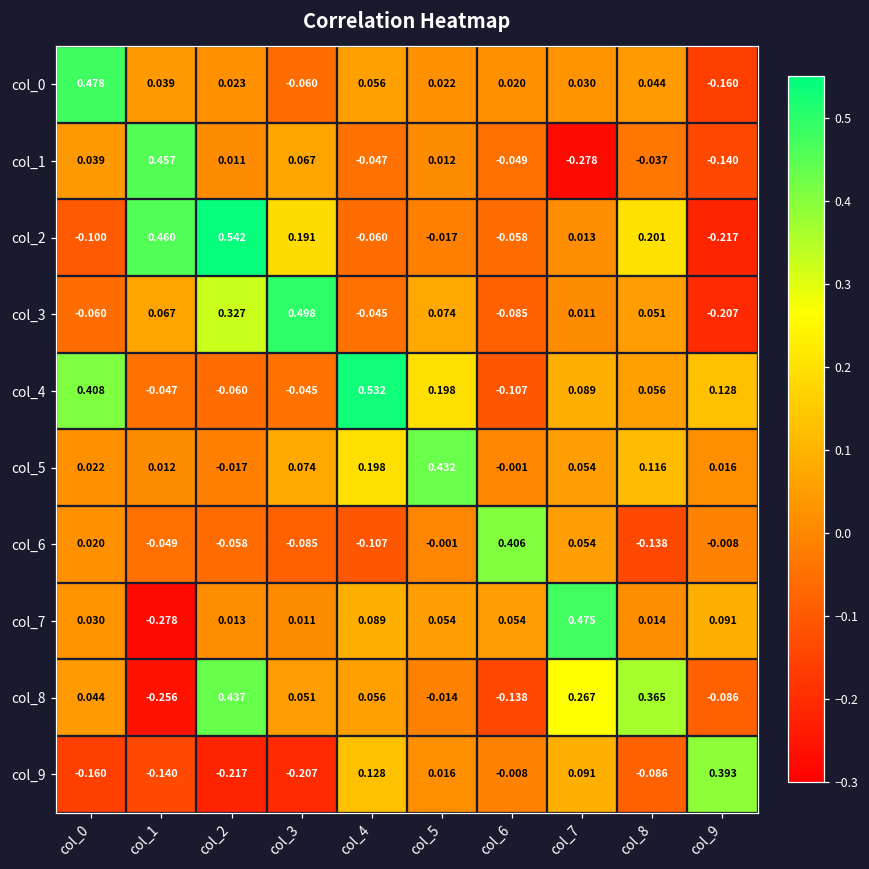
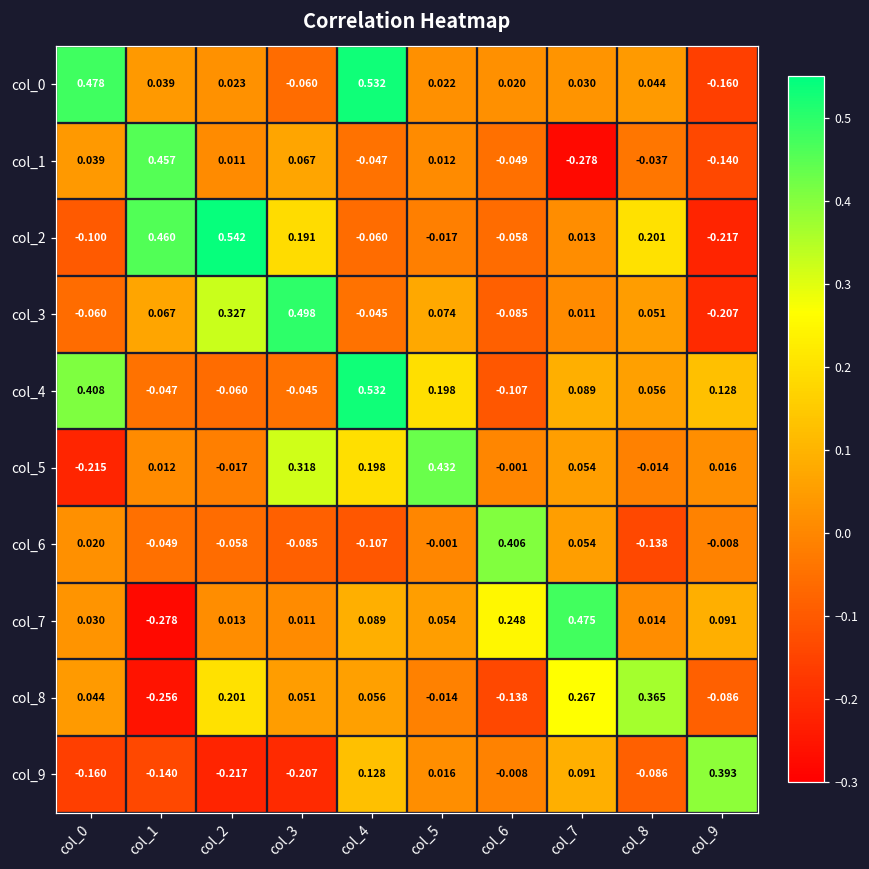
  {
    "col_0": {
      "col_0": 0.478,
      "col_1": 0.039,
      "col_2": 0.023,
      "col_3": -0.060,
-     "col_4": 0.056,
+     "col_4": 0.532,
      "col_5": 0.022,
      "col_6": 0.020,
      "col_7": 0.030,
      "col_8": 0.044,
      "col_9": -0.160
    },
    "col_1": {
      "col_0": 0.039,
      "col_1": 0.457,
      "col_2": 0.011,
      "col_3": 0.067,
      "col_4": -0.047,
      "col_5": 0.012,
      "col_6": -0.049,
      "col_7": -0.278,
      "col_8": -0.037,
      "col_9": -0.140
    },
    "col_2": {
      "col_0": -0.100,
      "col_1": 0.460,
      "col_2": 0.542,
      "col_3": 0.191,
      "col_4": -0.060,
      "col_5": -0.017,
      "col_6": -0.058,
      "col_7": 0.013,
      "col_8": 0.201,
      "col_9": -0.217
    },
    "col_3": {
      "col_0": -0.060,
      "col_1": 0.067,
      "col_2": 0.327,
      "col_3": 0.498,
      "col_4": -0.045,
      "col_5": 0.074,
      "col_6": -0.085,
      "col_7": 0.011,
      "col_8": 0.051,
      "col_9": -0.207
    },
    "col_4": {
      "col_0": 0.408,
      "col_1": -0.047,
      "col_2": -0.060,
      "col_3": -0.045,
      "col_4": 0.532,
      "col_5": 0.198,
      "col_6": -0.107,
      "col_7": 0.089,
      "col_8": 0.056,
      "col_9": 0.128
    },
    "col_5": {
-     "col_0": 0.022,
+     "col_0": -0.215,
      "col_1": 0.012,
      "col_2": -0.017,
-     "col_3": 0.074,
+     "col_3": 0.318,
      "col_4": 0.198,
      "col_5": 0.432,
      "col_6": -0.001,
      "col_7": 0.054,
-     "col_8": 0.116,
+     "col_8": -0.014,
      "col_9": 0.016
    },
    "col_6": {
      "col_0": 0.020,
      "col_1": -0.049,
      "col_2": -0.058,
      "col_3": -0.085,
      "col_4": -0.107,
      "col_5": -0.001,
      "col_6": 0.406,
      "col_7": 0.054,
      "col_8": -0.138,
      "col_9": -0.008
    },
    "col_7": {
      "col_0": 0.030,
      "col_1": -0.278,
      "col_2": 0.013,
      "col_3": 0.011,
      "col_4": 0.089,
      "col_5": 0.054,
-     "col_6": 0.054,
+     "col_6": 0.248,
      "col_7": 0.475,
      "col_8": 0.014,
      "col_9": 0.091
    },
    "col_8": {
      "col_0": 0.044,
      "col_1": -0.256,
-     "col_2": 0.437,
+     "col_2": 0.201,
      "col_3": 0.051,
      "col_4": 0.056,
      "col_5": -0.014,
      "col_6": -0.138,
      "col_7": 0.267,
      "col_8": 0.365,
      "col_9": -0.086
    },
    "col_9": {
      "col_0": -0.160,
      "col_1": -0.140,
      "col_2": -0.217,
      "col_3": -0.207,
      "col_4": 0.128,
      "col_5": 0.016,
      "col_6": -0.008,
      "col_7": 0.091,
      "col_8": -0.086,
      "col_9": 0.393
    }
  }
